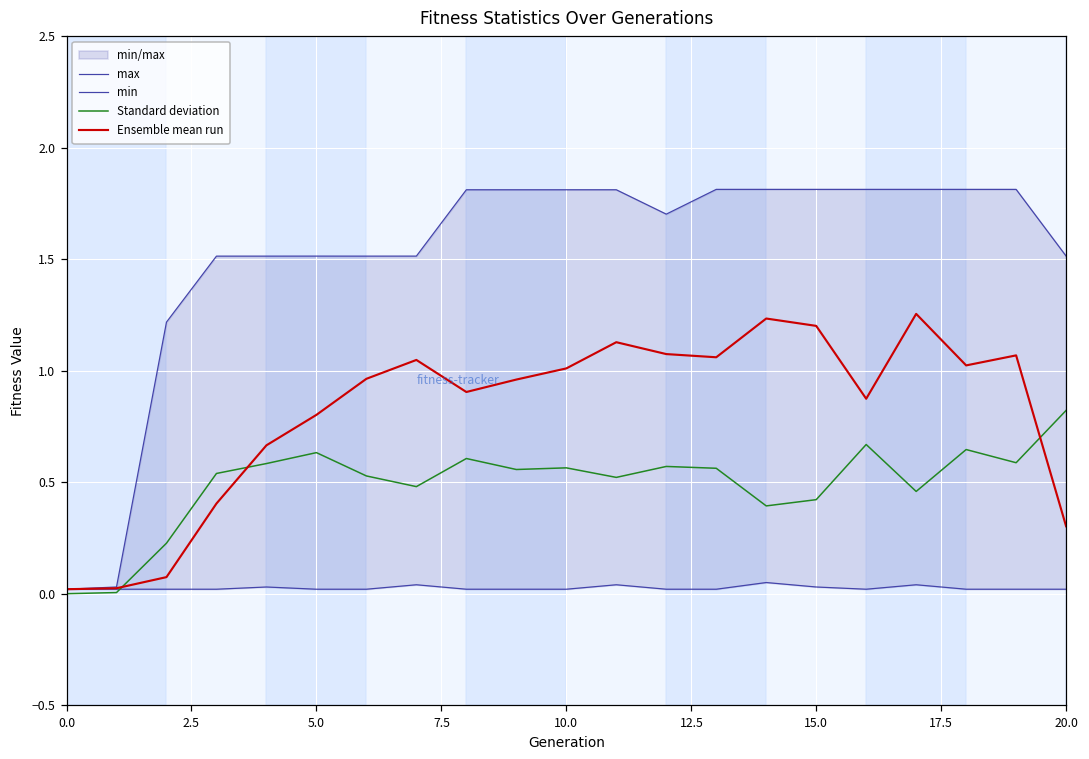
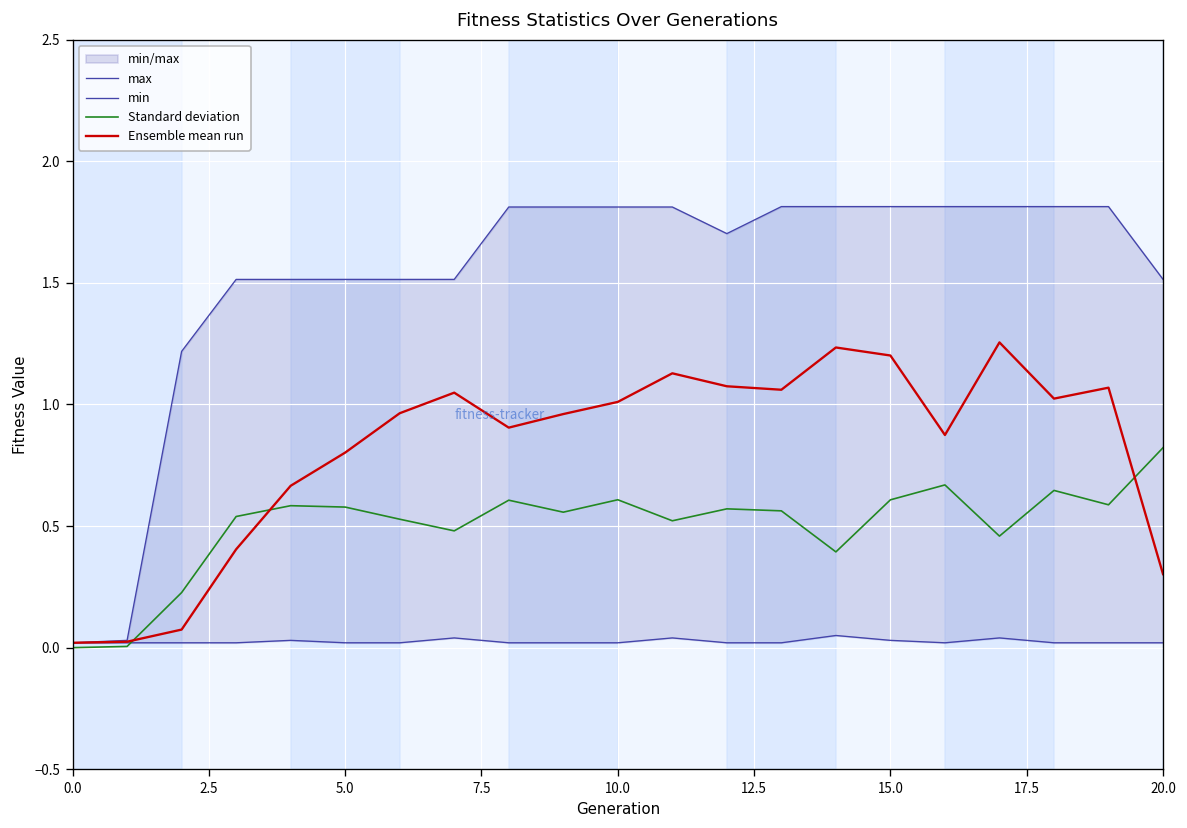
  {
    "Standard deviation": {
      "0.0": 0.00,
-     "5.0": 0.63,
-     "10.0": 0.56,
-     "15.0": 0.42,
+     "5.0": 0.58,
+     "10.0": 0.61,
+     "15.0": 0.61,
      "20.0": 0.82
    },
    "Ensemble mean run": {
      "5.0": 0.80,
      "10.0": 1.01,
      "15.0": 1.20,
      "20.0": 0.30
    }
  }
